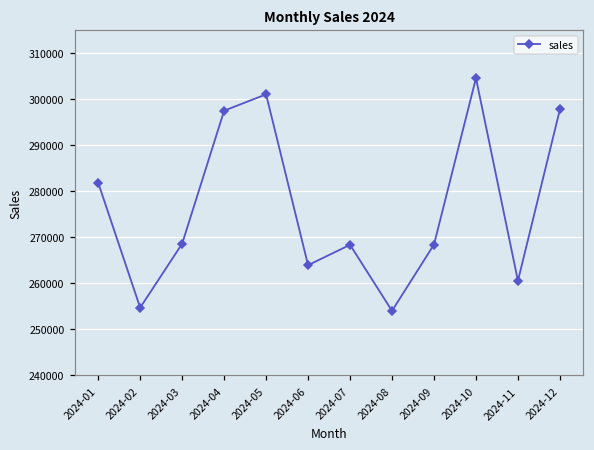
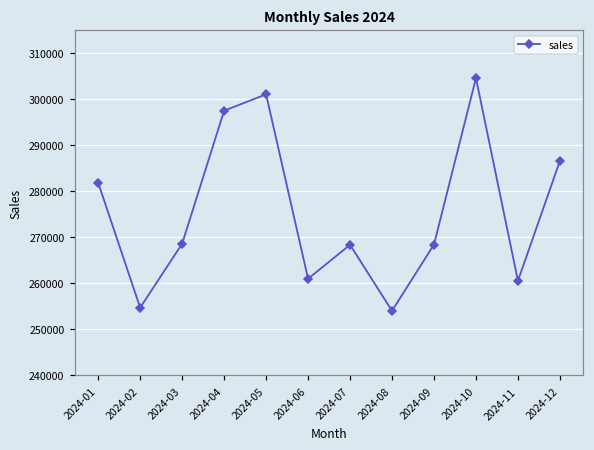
  {
    "2024-01": 282000,
    "2024-02": 255000,
    "2024-03": 269000,
    "2024-04": 298000,
    "2024-05": 301000,
-   "2024-06": 264000,
+   "2024-06": 261000,
    "2024-07": 268000,
    "2024-08": 254000,
    "2024-09": 268000,
    "2024-10": 305000,
    "2024-11": 261000,
-   "2024-12": 298000
+   "2024-12": 287000
  }
